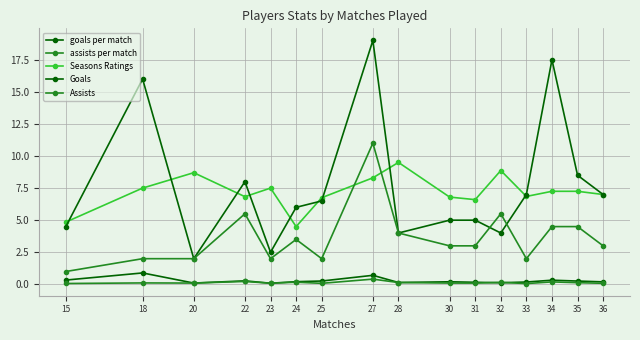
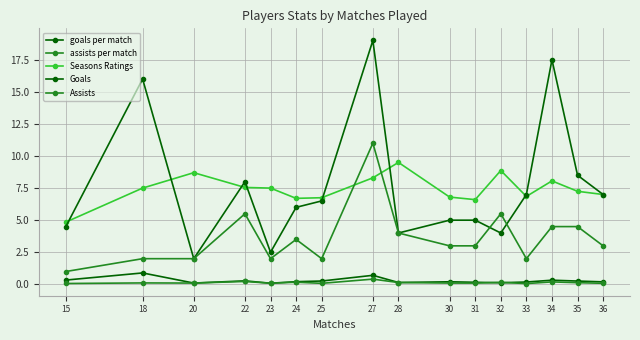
  {
    "Seasons Ratings": {
      "15": 4.9,
      "18": 7.5,
      "20": 8.7,
-     "22": 6.8,
+     "22": 7.6,
      "23": 7.5,
-     "24": 4.5,
+     "24": 6.7,
      "25": 6.8,
      "27": 8.3,
      "28": 9.5,
      "30": 6.8,
      "31": 6.6,
      "32": 8.9,
-     "34": 7.3,
+     "34": 8.1,
      "35": 7.3
    }
  }
